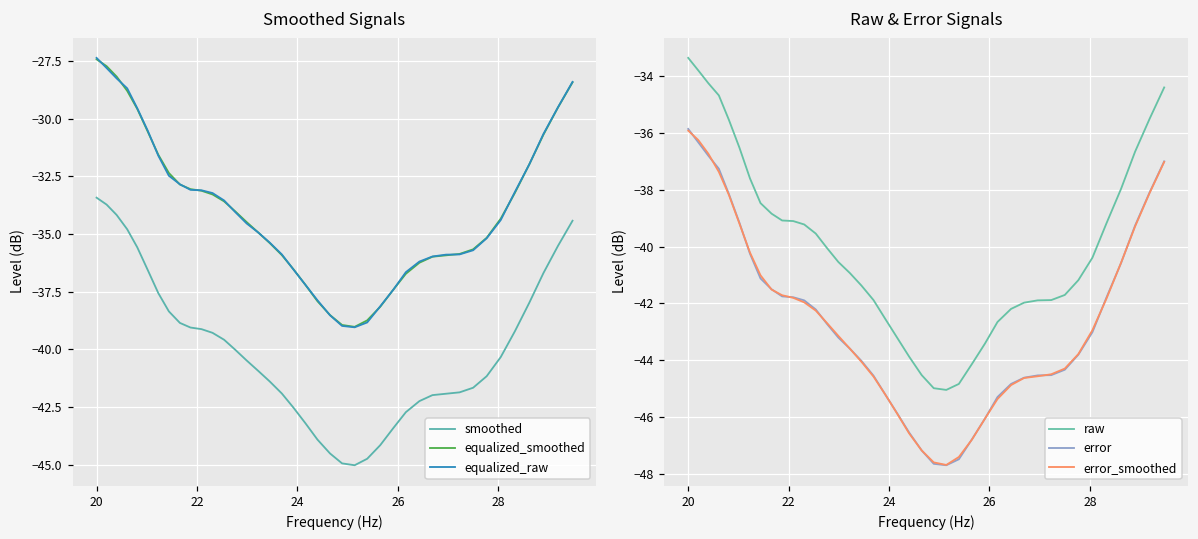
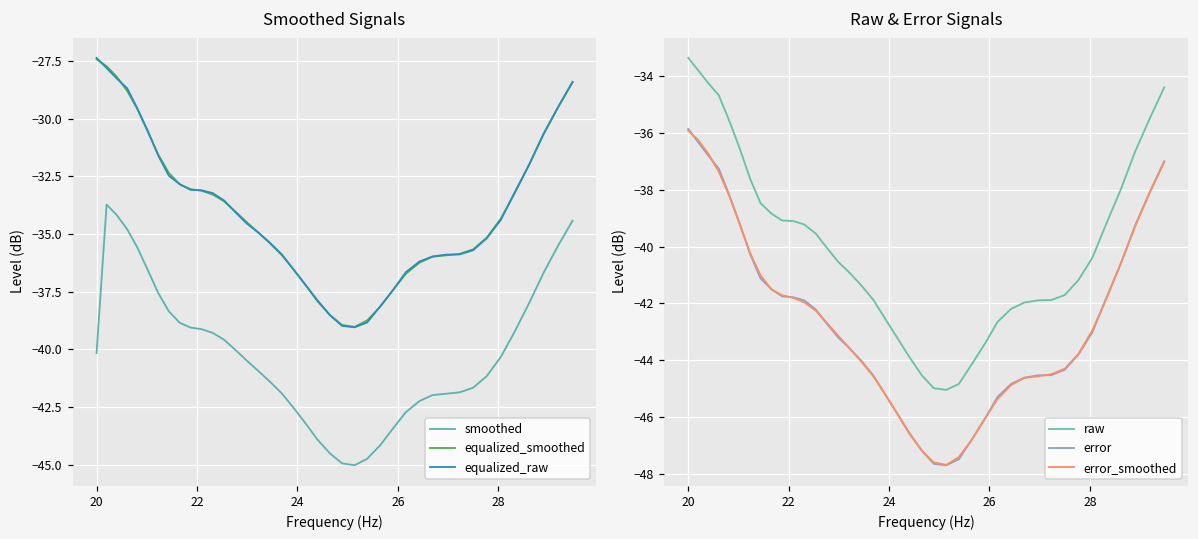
  {
    "Smoothed Signals": {
      "smoothed": {
-       "20": -33.4
+       "20": -40.2
      }
    },
    "Raw & Error Signals": {
      "raw": {
        "20": -33.4
      }
    }
  }
